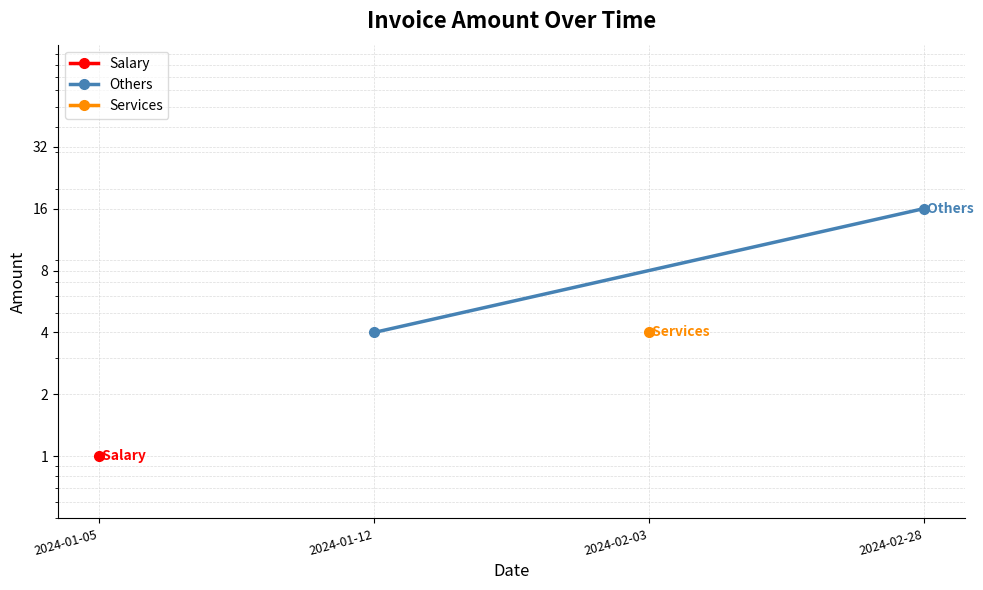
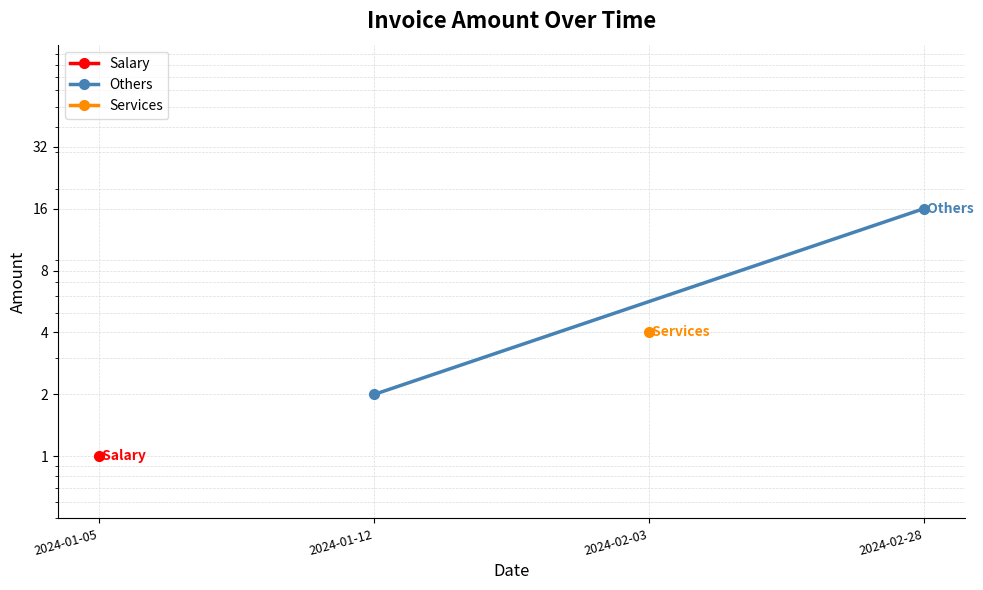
  {
    "Salary": {
      "2024-01-05": 1
    },
    "Others": {
-     "2024-01-12": 4,
+     "2024-01-12": 2,
      "2024-02-28": 16
    },
    "Services": {
      "2024-02-03": 4
    }
  }
